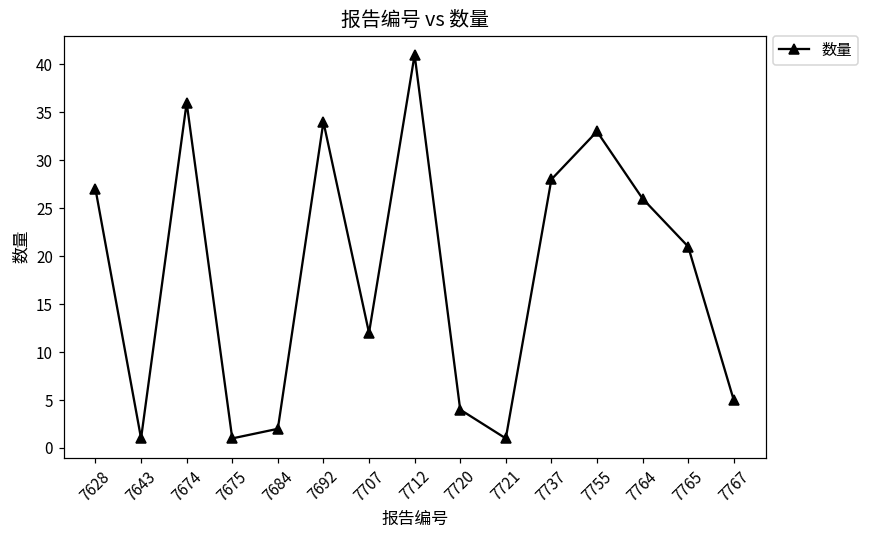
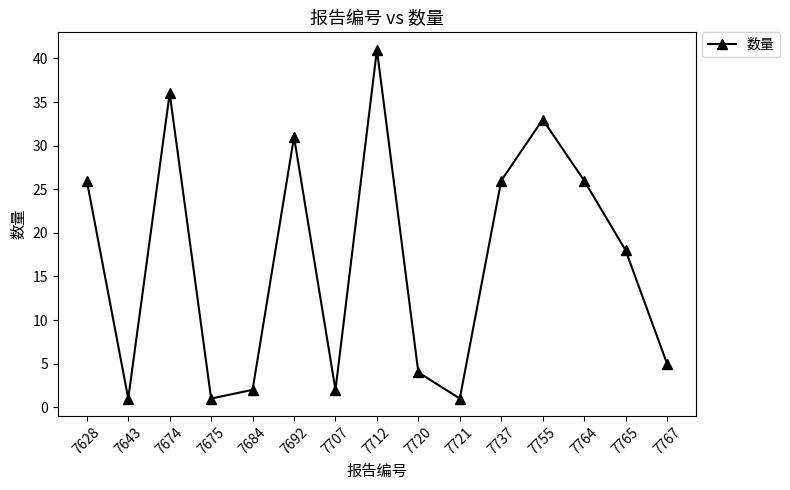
  {
-   "7628": 27,
+   "7628": 26,
    "7643": 1,
    "7674": 36,
    "7675": 1,
    "7684": 2,
-   "7692": 34,
-   "7707": 12,
+   "7692": 31,
+   "7707": 2,
    "7712": 41,
    "7720": 4,
    "7721": 1,
-   "7737": 28,
+   "7737": 26,
    "7755": 33,
    "7764": 26,
-   "7765": 21,
+   "7765": 18,
    "7767": 5
  }
